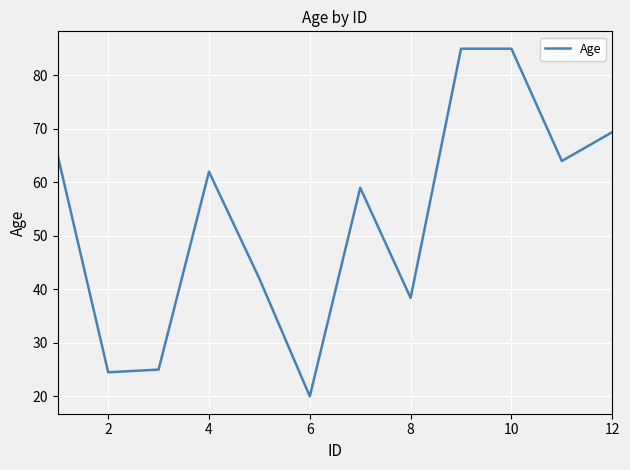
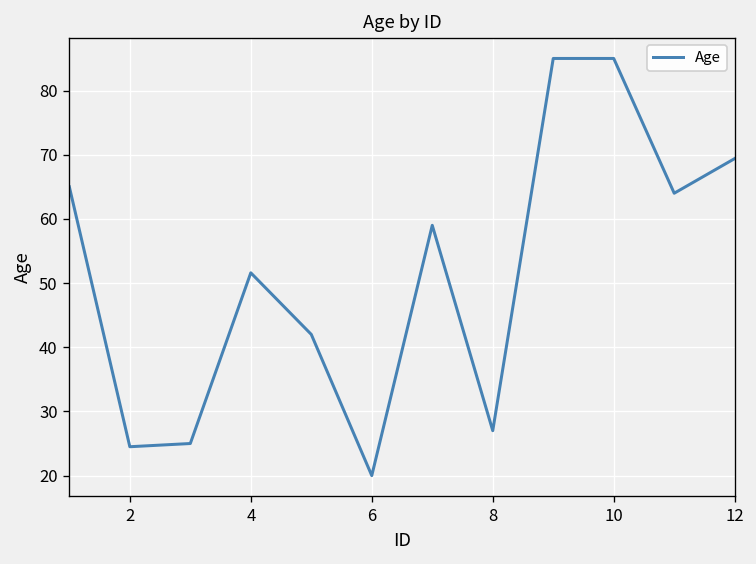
  {
    "2": 25,
-   "4": 62,
+   "4": 52,
    "6": 20,
-   "8": 38,
+   "8": 27,
    "10": 85,
    "12": 69
  }
